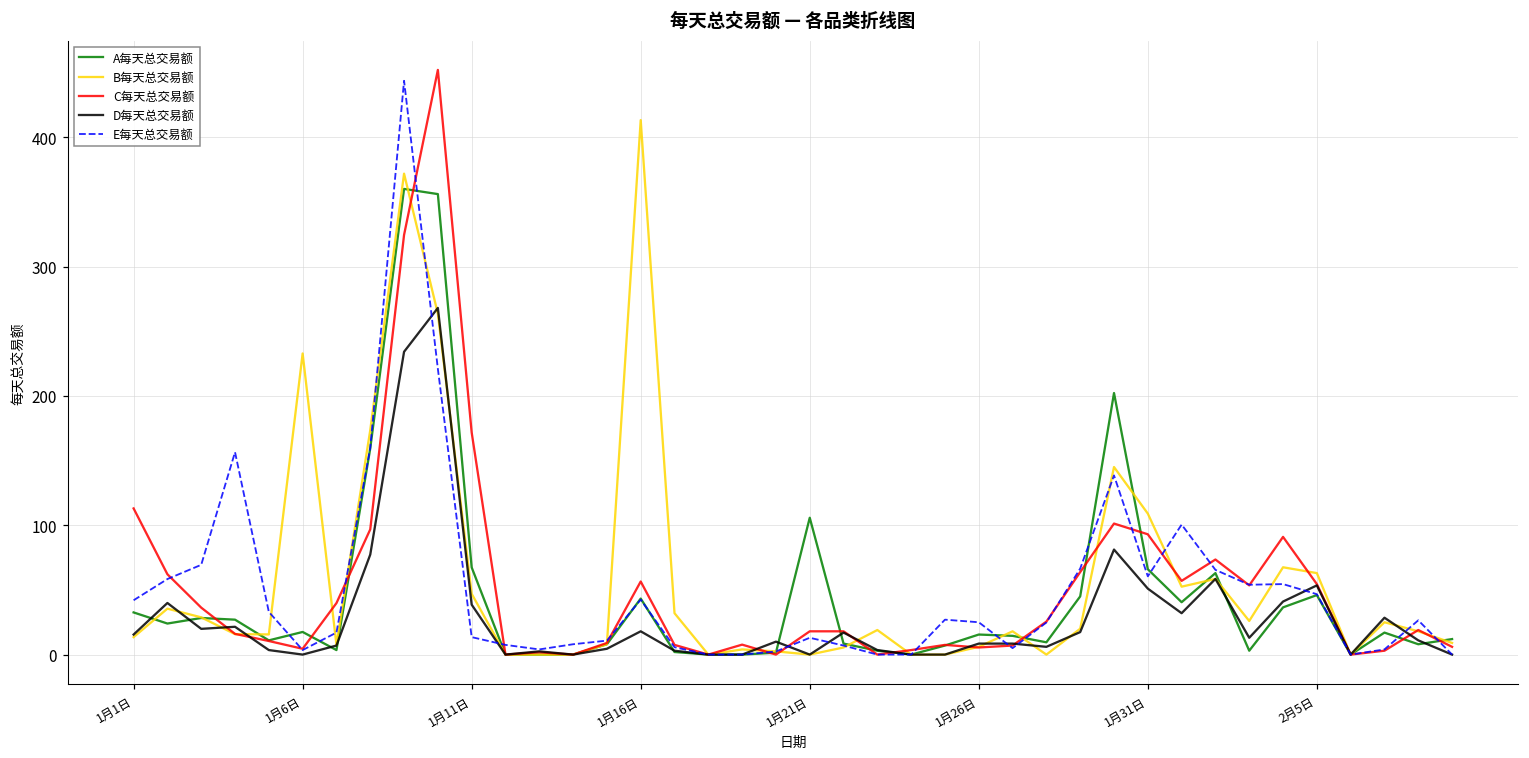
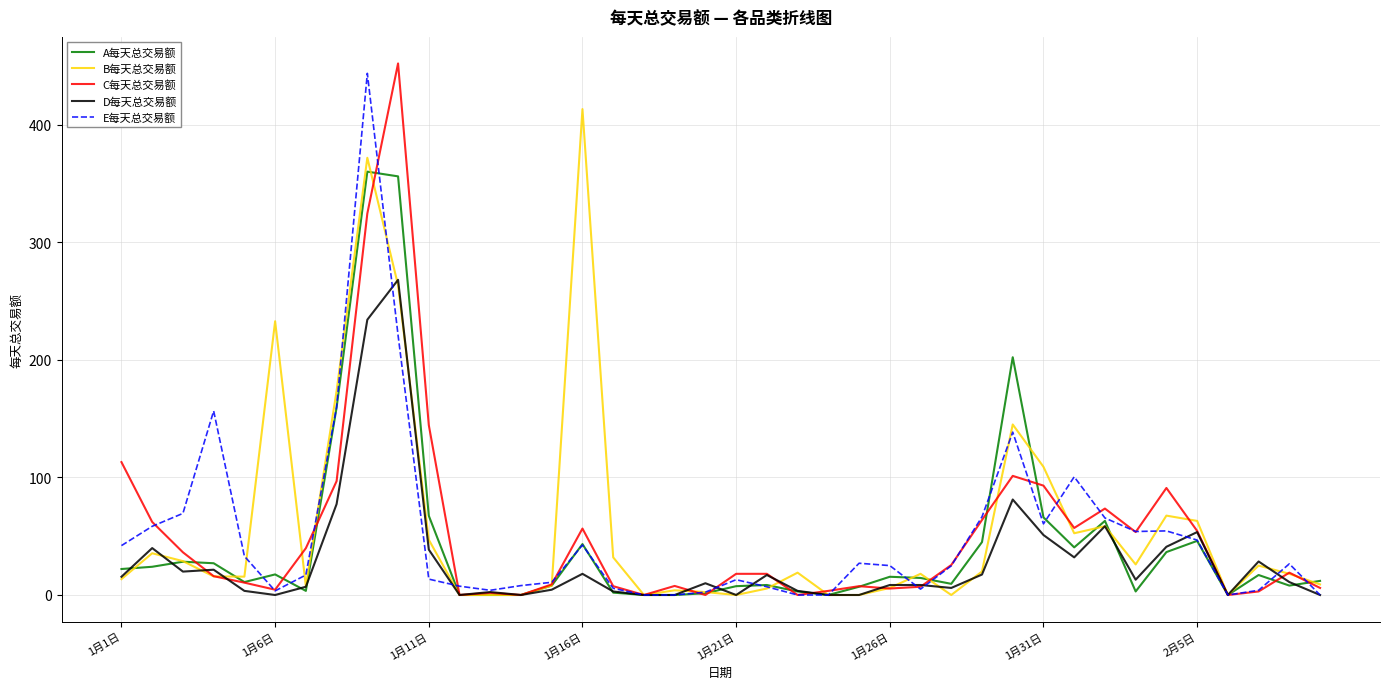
  {
    "A每天总交易额": {
-     "1月1日": 33,
+     "1月1日": 22,
      "1月6日": 18,
      "1月11日": 67,
-     "1月21日": 106,
+     "1月21日": 8,
      "1月26日": 16,
      "1月31日": 66
    },
    "B每天总交易额": {
      "1月6日": 233,
      "1月11日": 47,
      "1月16日": 413,
      "1月31日": 109,
      "2月5日": 63
    },
    "C每天总交易额": {
      "1月1日": 113,
-     "1月11日": 172,
+     "1月11日": 145,
      "1月16日": 57,
      "1月21日": 18,
      "1月31日": 93
    },
    "D每天总交易额": {
      "1月6日": 0,
      "1月11日": 39,
      "1月16日": 18,
      "1月26日": 9,
      "1月31日": 51
    },
    "E每天总交易额": {
      "1月1日": 42,
      "1月11日": 14,
      "1月21日": 13,
      "1月26日": 25,
      "1月31日": 61
    }
  }
